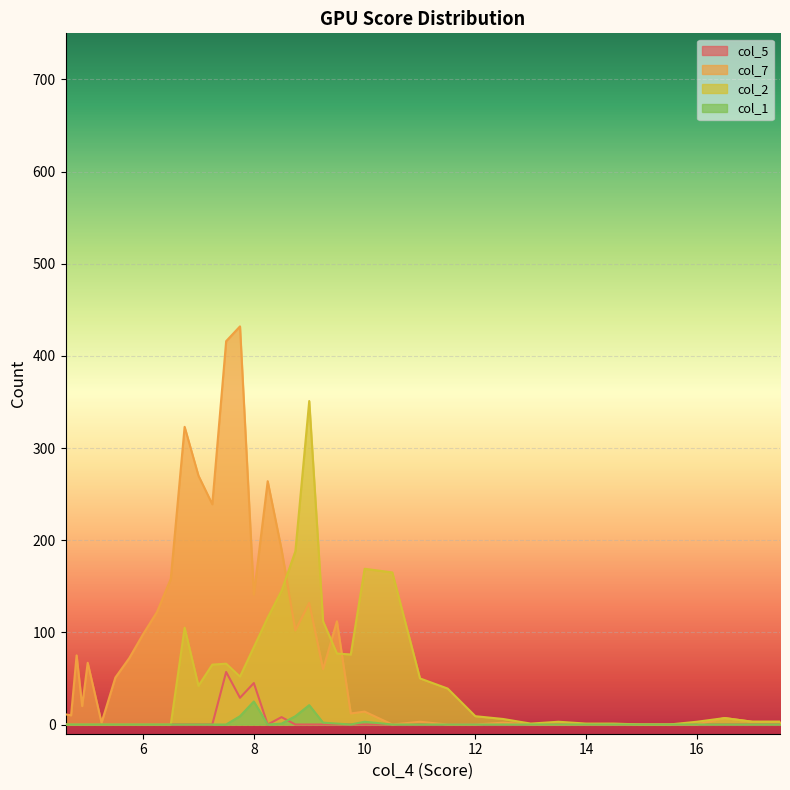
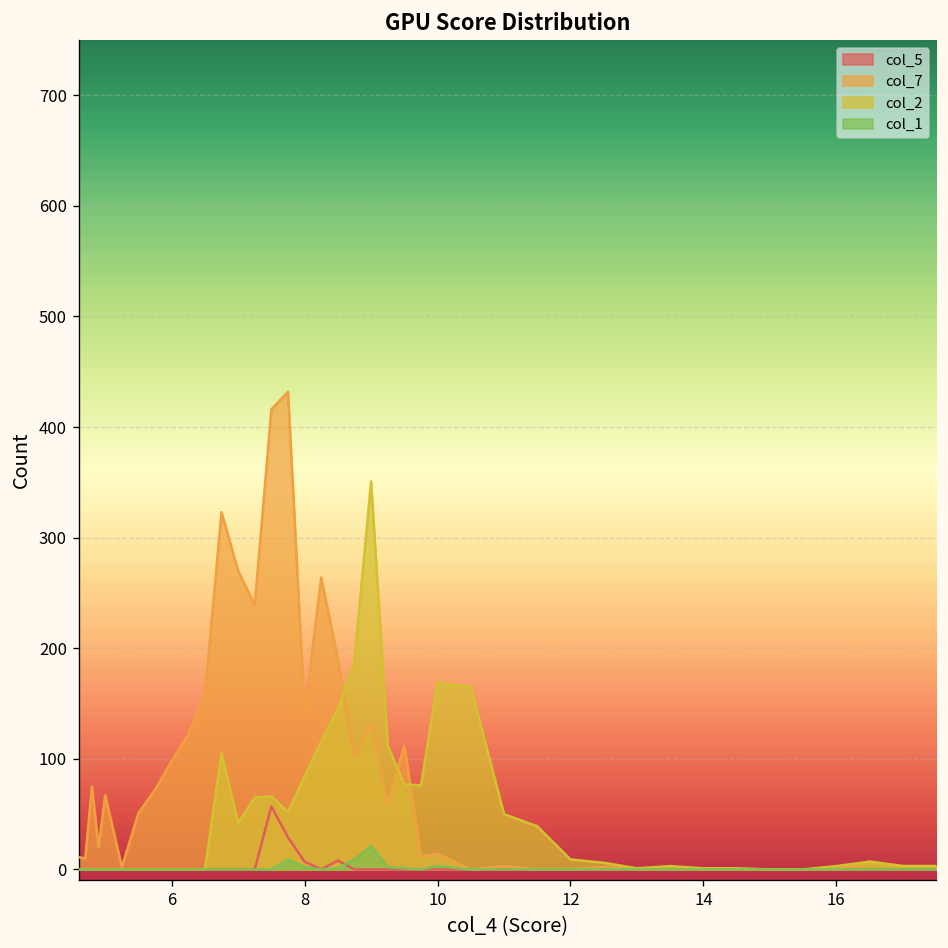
  {
    "col_5": {
-     "8": 50,
+     "8": 10,
      "10": 0
    },
    "col_1": {
-     "8": 30,
+     "8": 0,
      "10": 0
    }
  }
